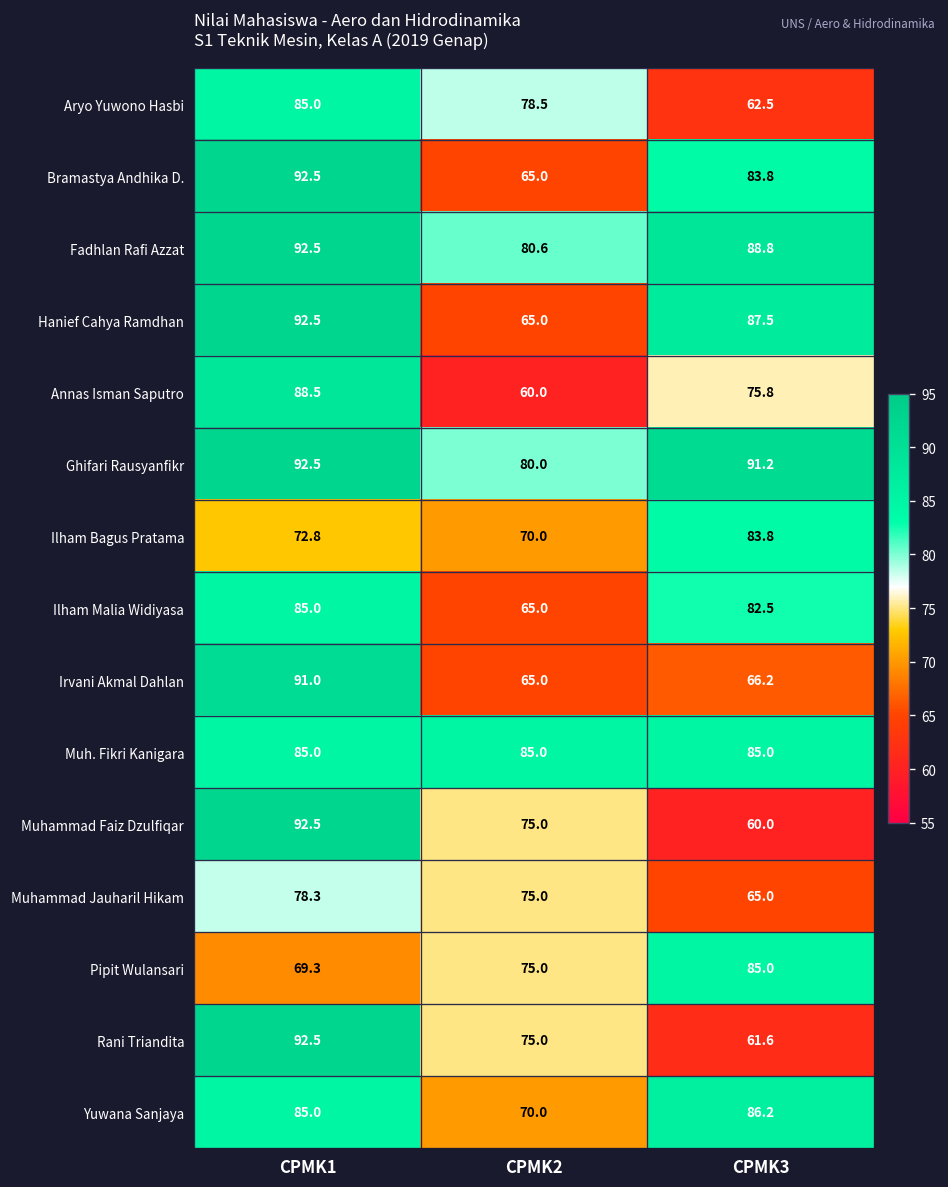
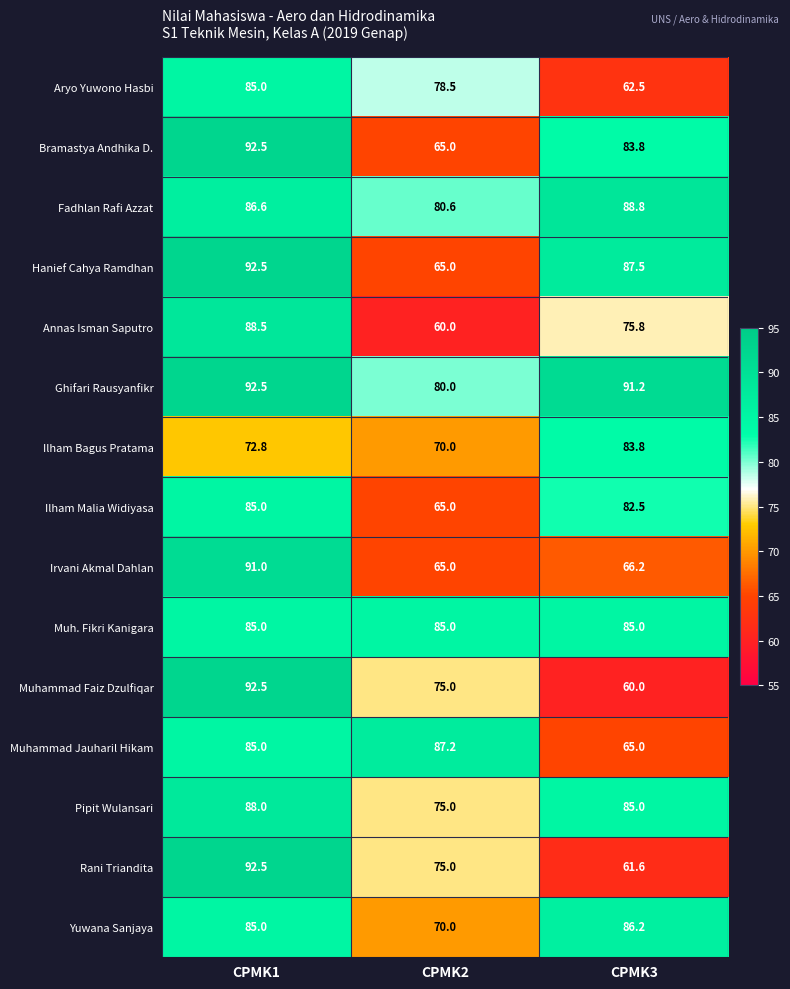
  {
    "Aryo Yuwono Hasbi": {
      "CPMK1": 85.0,
      "CPMK2": 78.5,
      "CPMK3": 62.5
    },
    "Bramastya Andhika D.": {
      "CPMK1": 92.5,
      "CPMK2": 65.0,
      "CPMK3": 83.8
    },
    "Fadhlan Rafi Azzat": {
-     "CPMK1": 92.5,
+     "CPMK1": 86.6,
      "CPMK2": 80.6,
      "CPMK3": 88.8
    },
    "Hanief Cahya Ramdhan": {
      "CPMK1": 92.5,
      "CPMK2": 65.0,
      "CPMK3": 87.5
    },
    "Annas Isman Saputro": {
      "CPMK1": 88.5,
      "CPMK2": 60.0,
      "CPMK3": 75.8
    },
    "Ghifari Rausyanfikr": {
      "CPMK1": 92.5,
      "CPMK2": 80.0,
      "CPMK3": 91.2
    },
    "Ilham Bagus Pratama": {
      "CPMK1": 72.8,
      "CPMK2": 70.0,
      "CPMK3": 83.8
    },
    "Ilham Malia Widiyasa": {
      "CPMK1": 85.0,
      "CPMK2": 65.0,
      "CPMK3": 82.5
    },
    "Irvani Akmal Dahlan": {
      "CPMK1": 91.0,
      "CPMK2": 65.0,
      "CPMK3": 66.2
    },
    "Muh. Fikri Kanigara": {
      "CPMK1": 85.0,
      "CPMK2": 85.0,
      "CPMK3": 85.0
    },
    "Muhammad Faiz Dzulfiqar": {
      "CPMK1": 92.5,
      "CPMK2": 75.0,
      "CPMK3": 60.0
    },
    "Muhammad Jauharil Hikam": {
-     "CPMK1": 78.3,
-     "CPMK2": 75.0,
+     "CPMK1": 85.0,
+     "CPMK2": 87.2,
      "CPMK3": 65.0
    },
    "Pipit Wulansari": {
-     "CPMK1": 69.3,
+     "CPMK1": 88.0,
      "CPMK2": 75.0,
      "CPMK3": 85.0
    },
    "Rani Triandita": {
      "CPMK1": 92.5,
      "CPMK2": 75.0,
      "CPMK3": 61.6
    },
    "Yuwana Sanjaya": {
      "CPMK1": 85.0,
      "CPMK2": 70.0,
      "CPMK3": 86.2
    }
  }
